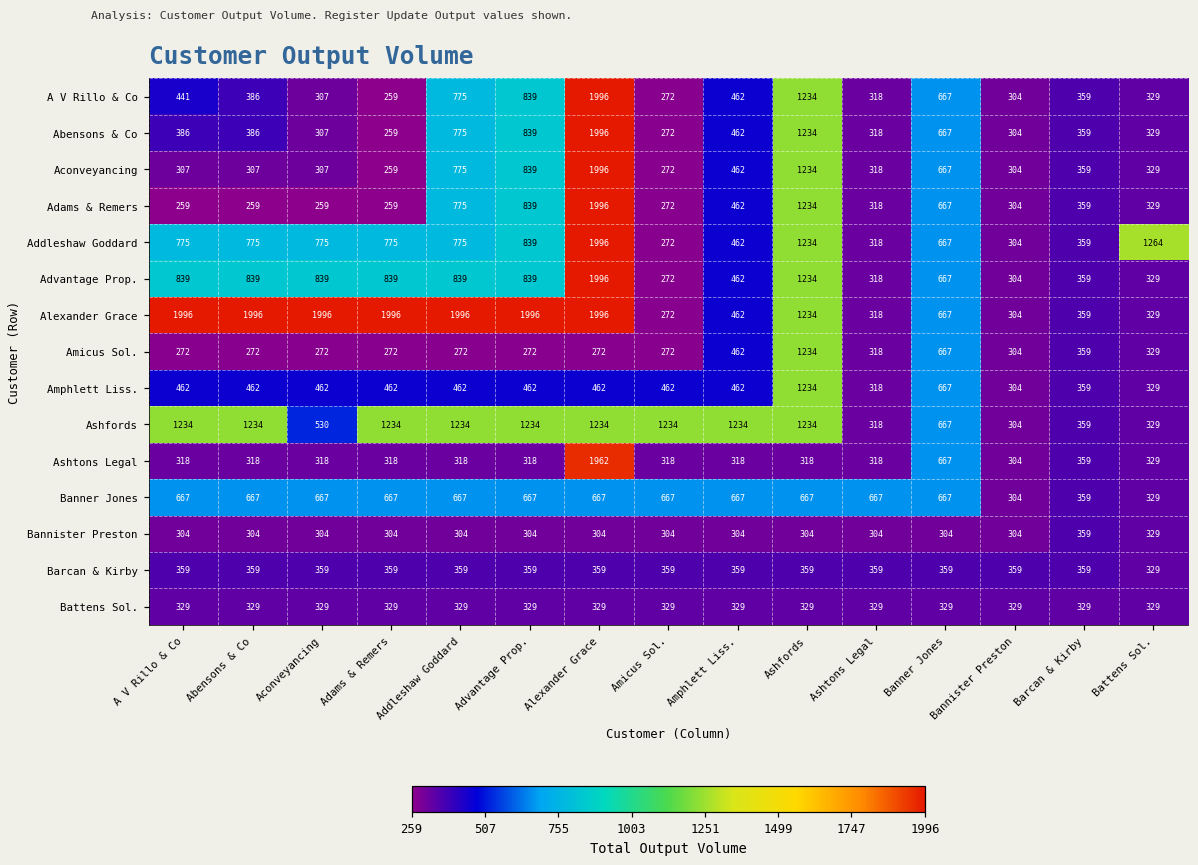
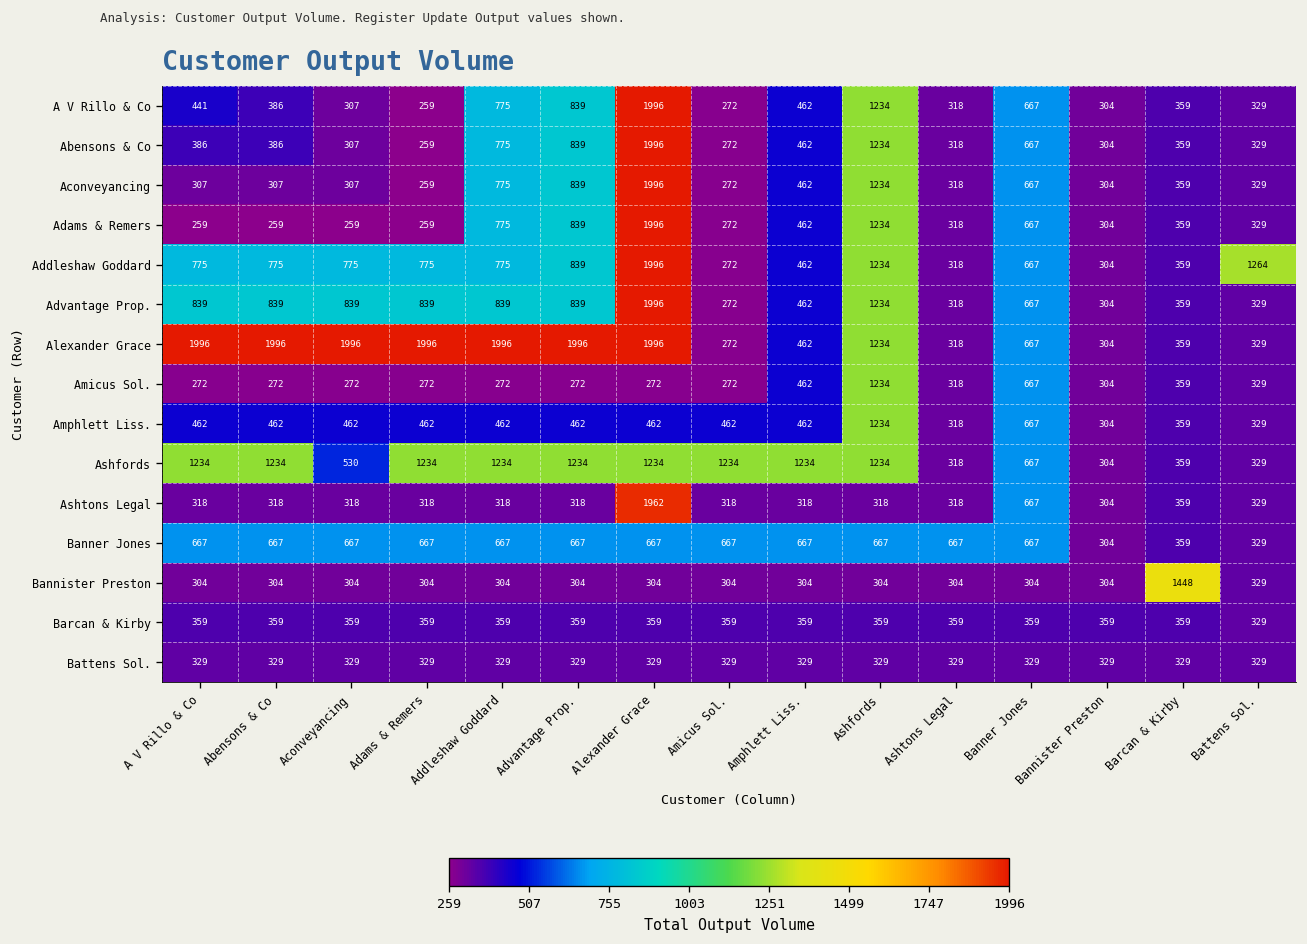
  {
    "Bannister Preston": {
      "A V Rillo & Co": 304,
      "Abensons & Co": 304,
      "Aconveyancing": 304,
      "Adams & Remers": 304,
      "Addleshaw Goddard": 304,
      "Advantage Prop.": 304,
      "Alexander Grace": 304,
      "Amicus Sol.": 304,
      "Amphlett Liss.": 304,
      "Ashfords": 304,
      "Ashtons Legal": 304,
      "Banner Jones": 304,
      "Bannister Preston": 304,
-     "Barcan & Kirby": 359,
+     "Barcan & Kirby": 1448,
      "Battens Sol.": 329
    }
  }
